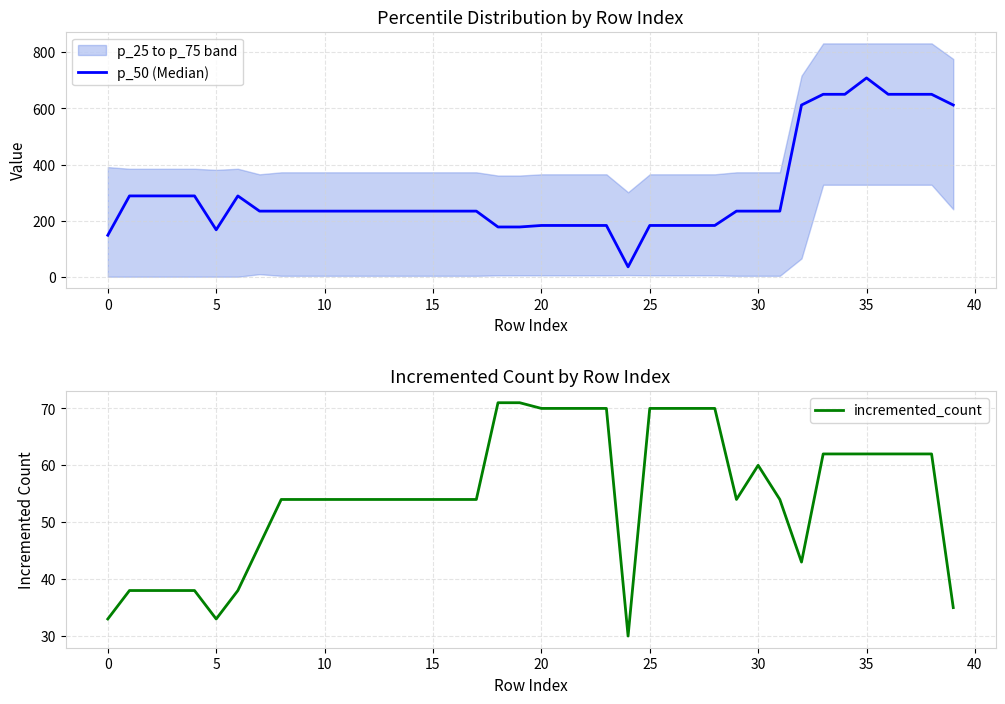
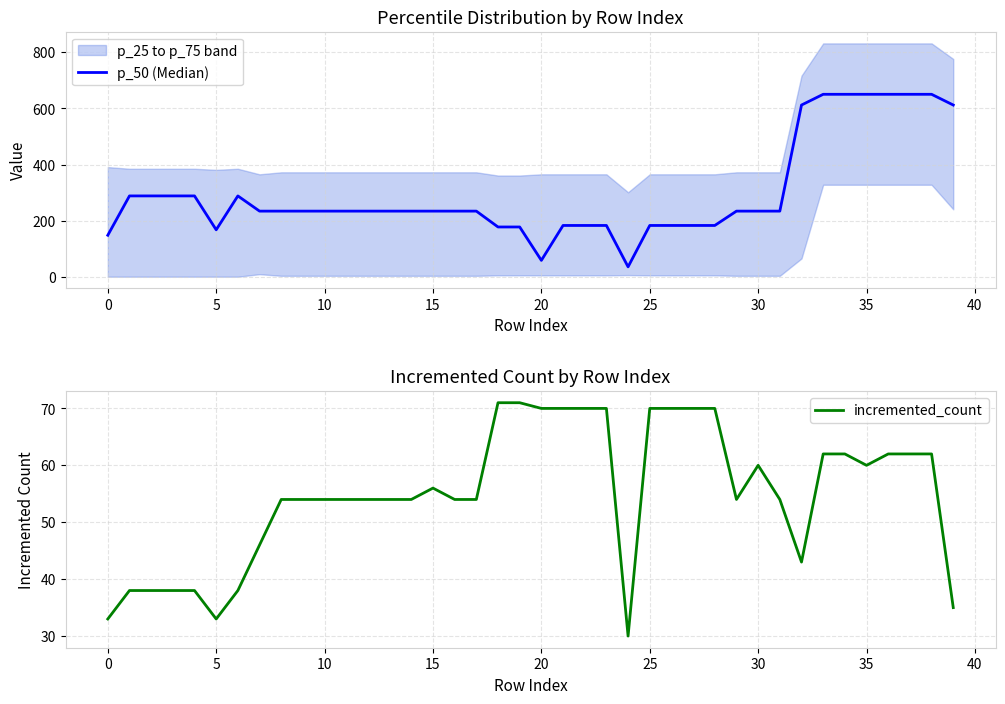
  {
    "Percentile Distribution by Row Index": {
      "p_50 (Median)": {
        "0": 150,
        "5": 170,
        "10": 230,
        "15": 230,
-       "20": 180,
+       "20": 60,
        "25": 180,
        "30": 230,
-       "35": 710
+       "35": 650
      }
    },
    "Incremented Count by Row Index": {
      "0": 33,
      "5": 33,
      "10": 54,
-     "15": 54,
+     "15": 56,
      "20": 70,
      "25": 70,
      "30": 60,
-     "35": 62
+     "35": 60
    }
  }
